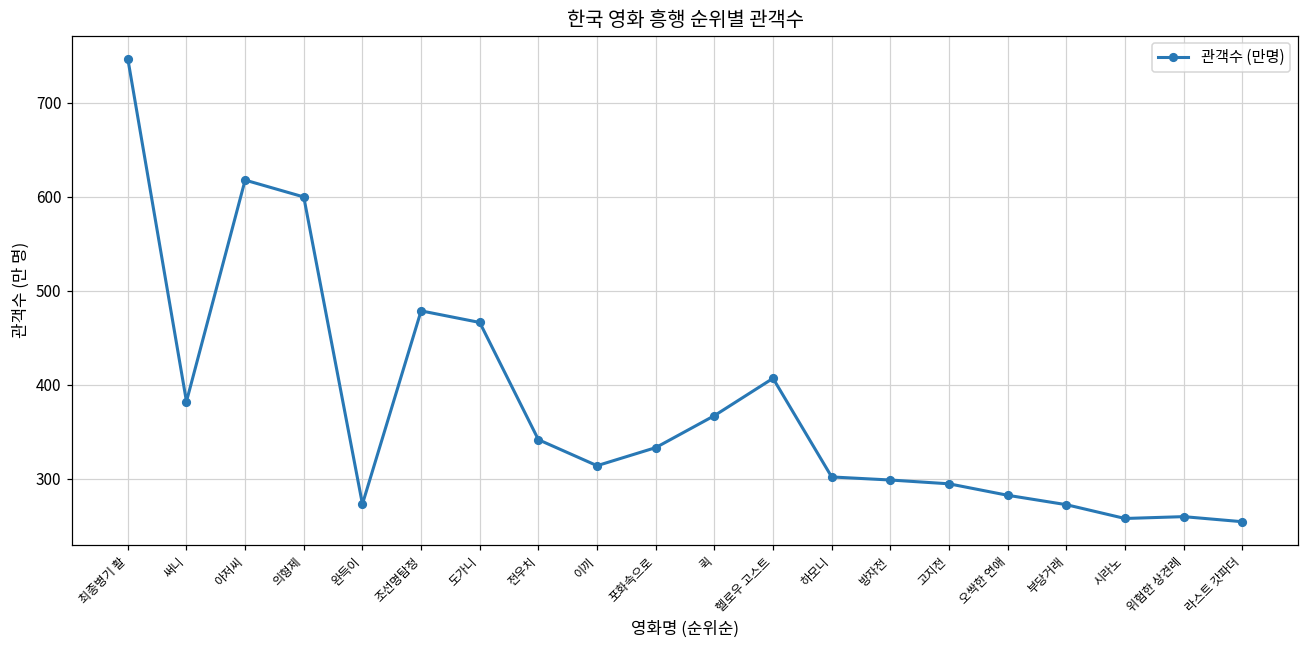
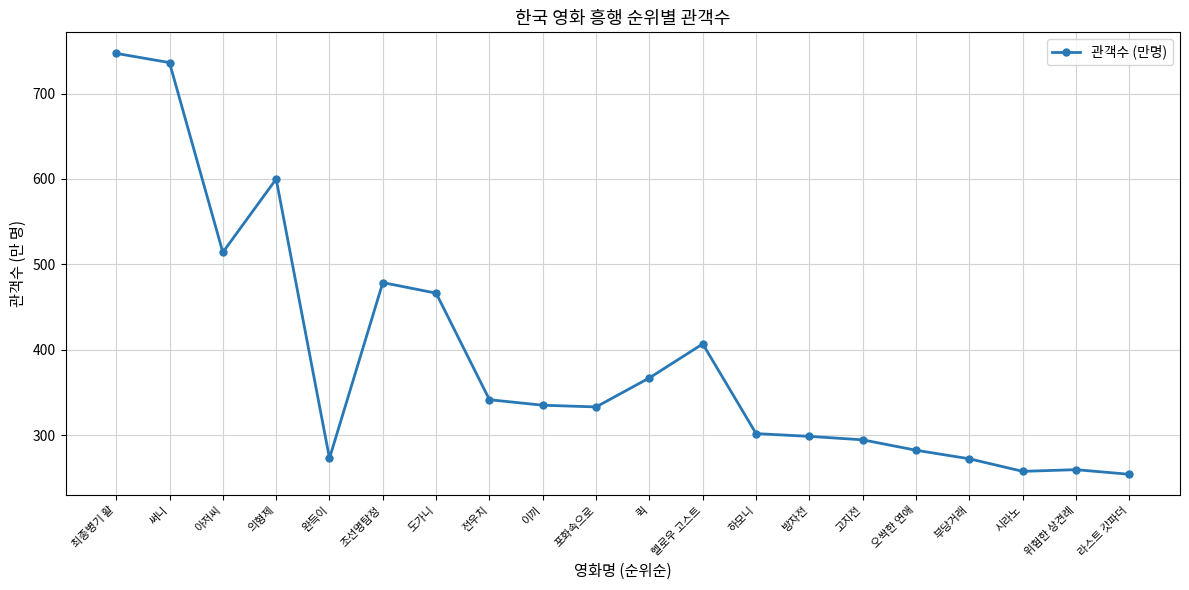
  {
    "최종병기 활": 750,
-   "써니": 380,
-   "아저씨": 620,
+   "써니": 740,
+   "아저씨": 510,
    "의형제": 600,
    "완득이": 270,
    "조선명탐정": 480,
    "도가니": 470,
    "전우치": 340,
-   "이끼": 310,
+   "이끼": 340,
    "포화속으로": 330,
    "퀵": 370,
    "헬로우 고스트": 410,
    "하모니": 300,
    "방자전": 300,
    "고지전": 290,
    "오싹한 연애": 280,
    "부당거래": 270,
    "시라노": 260,
    "위험한 상견례": 260,
    "라스트 갓파더": 250
  }
